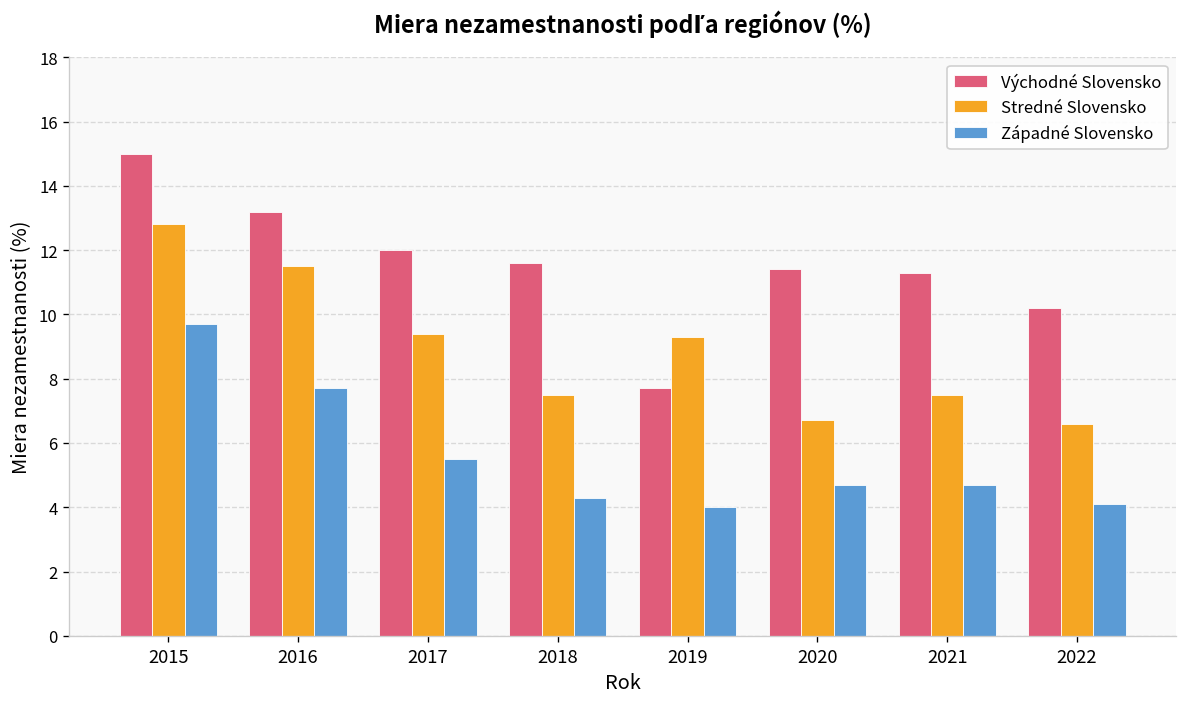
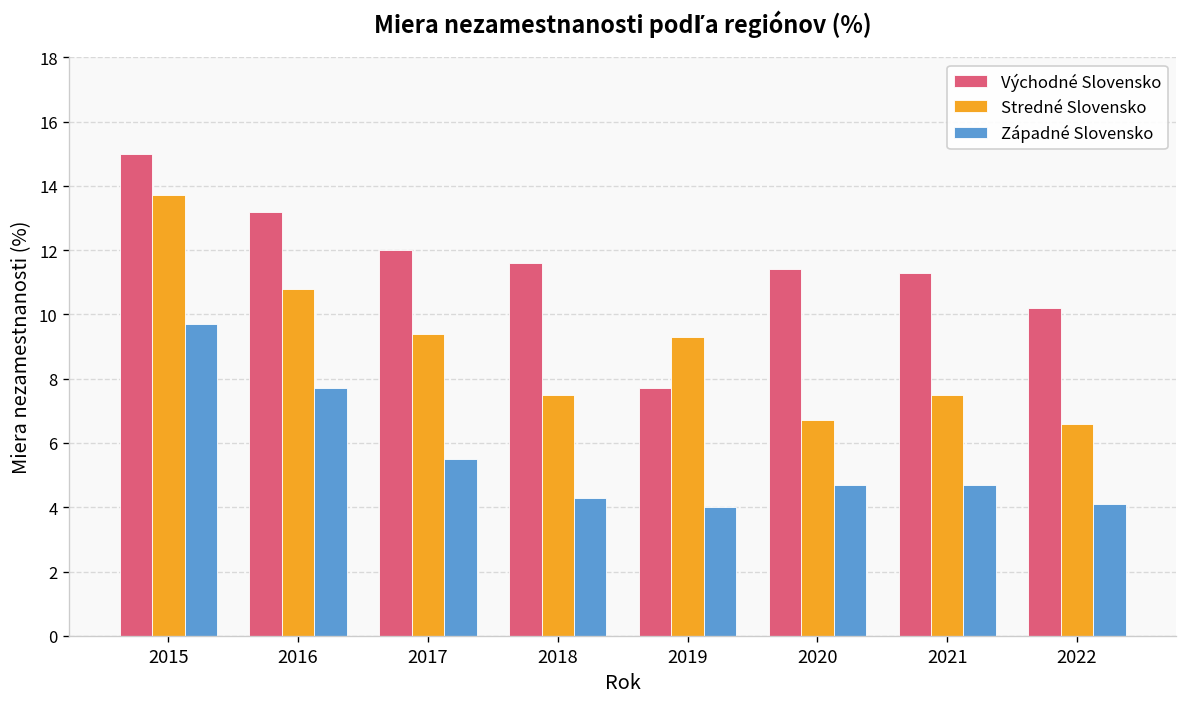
  {
    "Východné Slovensko": {
      "2015": 15.0,
      "2016": 13.2,
      "2017": 12.0,
      "2018": 11.6,
      "2019": 7.7,
      "2020": 11.4,
      "2021": 11.3,
      "2022": 10.2
    },
    "Stredné Slovensko": {
-     "2015": 12.8,
-     "2016": 11.5,
+     "2015": 13.7,
+     "2016": 10.8,
      "2017": 9.4,
      "2018": 7.5,
      "2019": 9.3,
      "2020": 6.7,
      "2021": 7.5,
      "2022": 6.6
    },
    "Západné Slovensko": {
      "2015": 9.7,
      "2016": 7.7,
      "2017": 5.5,
      "2018": 4.3,
      "2019": 4.0,
      "2020": 4.7,
      "2021": 4.7,
      "2022": 4.1
    }
  }
